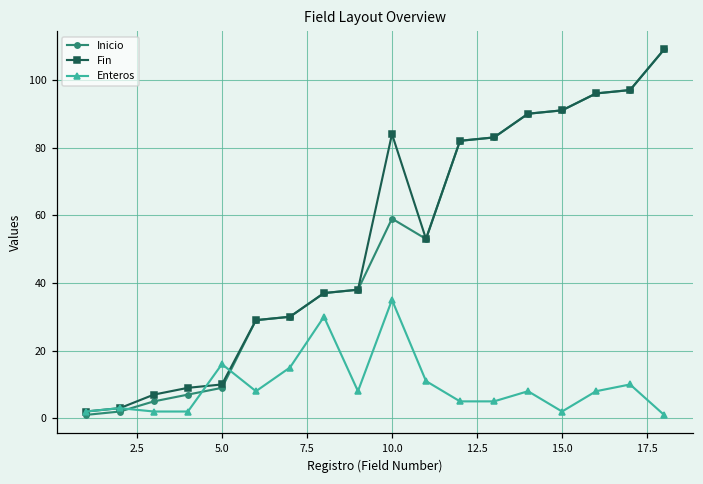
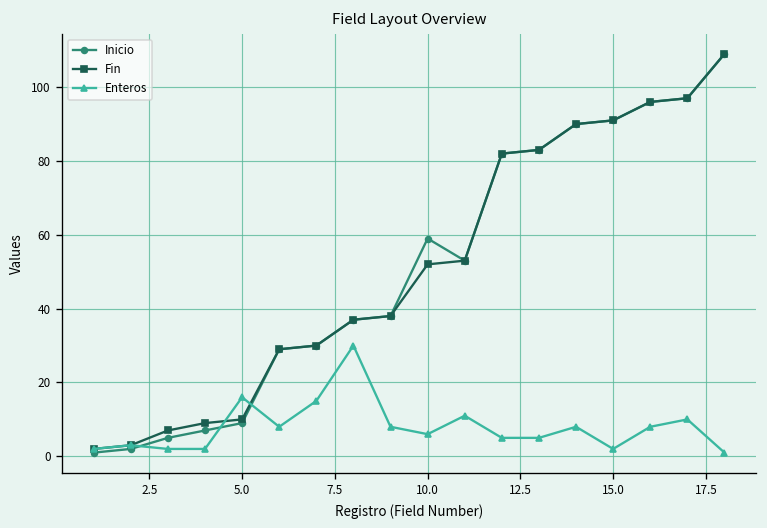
  {
    "Inicio": {
      "5.0": 9,
      "10.0": 59
    },
    "Fin": {
      "5.0": 10,
-     "10.0": 84
+     "10.0": 52
    },
    "Enteros": {
      "5.0": 16,
-     "10.0": 35,
+     "10.0": 6,
      "15.0": 2
    }
  }
